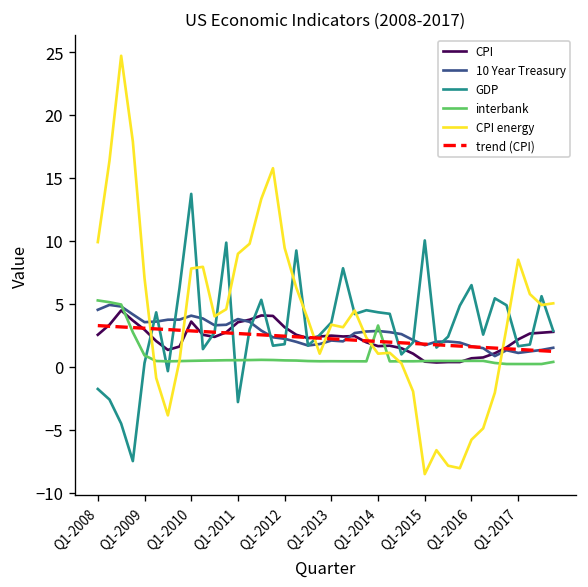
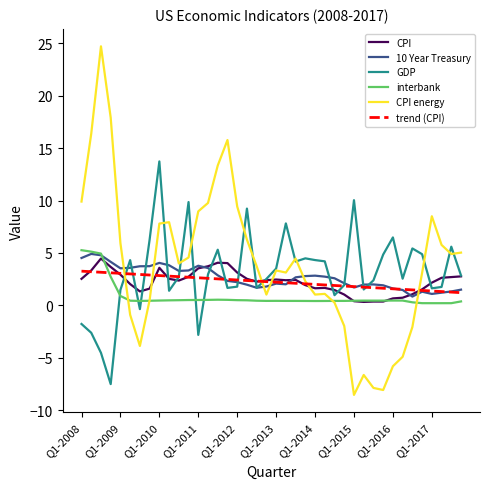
  {
    "CPI": {
      "Q1-2008": 2.5,
      "Q1-2010": 3.6,
      "Q1-2011": 3.5,
      "Q1-2012": 3.1,
      "Q1-2013": 2.5,
      "Q1-2014": 1.6,
      "Q1-2017": 2.2
    },
    "10 Year Treasury": {
      "Q1-2008": 4.5,
      "Q1-2009": 3.5,
      "Q1-2010": 4.1,
      "Q1-2011": 3.8,
      "Q1-2014": 2.8,
      "Q1-2017": 1.1
    },
    "GDP": {
      "Q1-2008": -1.8,
-     "Q1-2009": 0.3,
+     "Q1-2009": 1.5,
      "Q1-2010": 13.7,
      "Q1-2011": -2.8,
      "Q1-2012": 1.8,
      "Q1-2014": 4.3,
      "Q1-2015": 10.0,
      "Q1-2016": 6.5,
      "Q1-2017": 1.6
    },
    "interbank": {
      "Q1-2008": 5.3,
      "Q1-2009": 0.9,
      "Q1-2010": 0.5,
      "Q1-2011": 0.5,
      "Q1-2012": 0.5,
      "Q1-2013": 0.4,
-     "Q1-2014": 3.3,
+     "Q1-2014": 0.4,
      "Q1-2017": 0.2
    },
    "CPI energy": {
      "Q1-2008": 9.9,
-     "Q1-2009": 7.0,
+     "Q1-2009": 5.9,
      "Q1-2010": 7.8,
      "Q1-2011": 9.0,
      "Q1-2012": 9.4,
      "Q1-2014": 1.0,
      "Q1-2015": -8.5,
      "Q1-2016": -5.8,
      "Q1-2017": 8.5
    },
    "trend (CPI)": {
      "Q1-2008": 3.3,
      "Q1-2010": 2.8,
      "Q1-2011": 2.6,
      "Q1-2014": 2.0,
      "Q1-2017": 1.4
    }
  }
